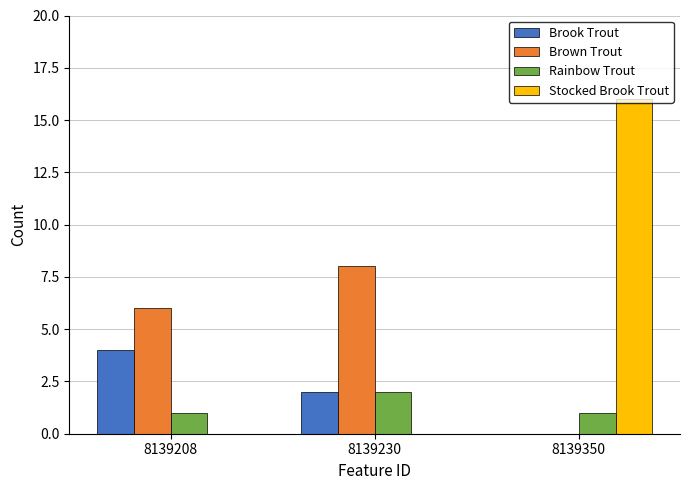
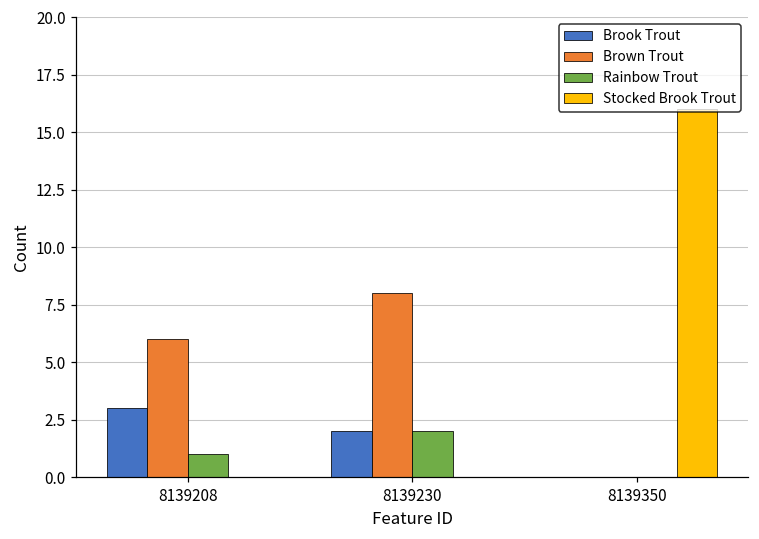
  {
    "Brook Trout": {
-     "8139208": 4,
+     "8139208": 3,
      "8139230": 2,
      "8139350": 0
    },
    "Brown Trout": {
      "8139208": 6,
      "8139230": 8,
      "8139350": 0
    },
    "Rainbow Trout": {
      "8139208": 1,
      "8139230": 2,
-     "8139350": 1
+     "8139350": 0
    },
    "Stocked Brook Trout": {
      "8139208": 0,
      "8139230": 0
    }
  }
